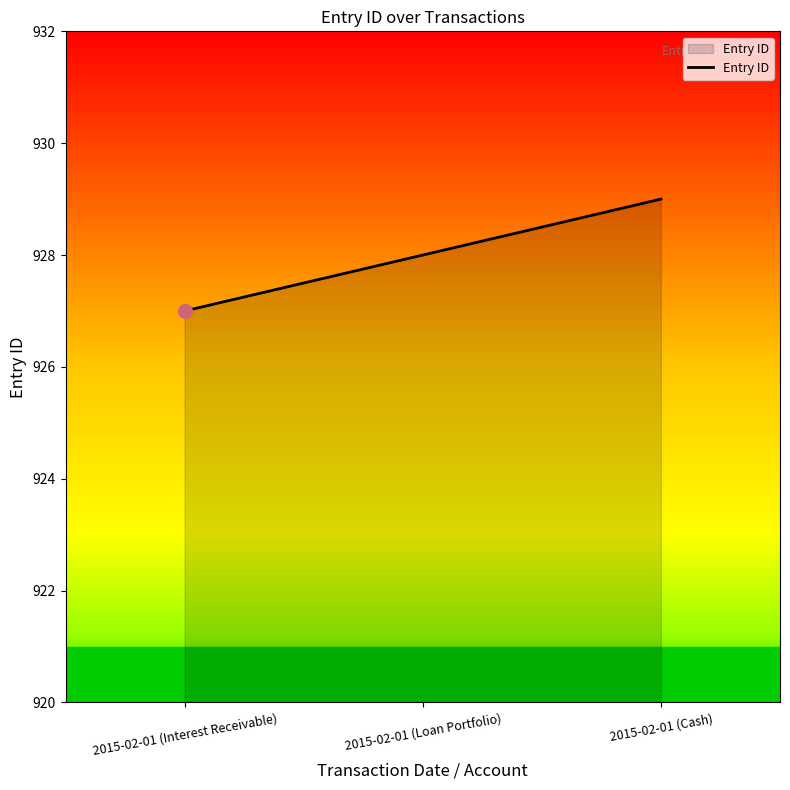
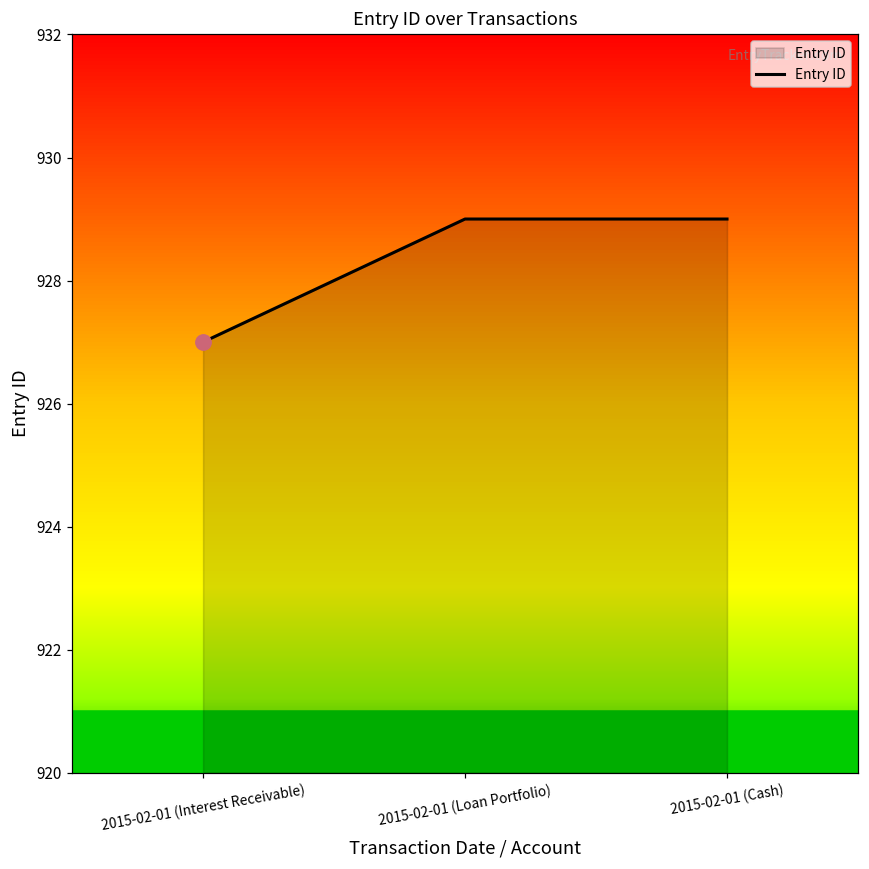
  {
    "Entry ID": {
-     "2015-02-01 (Loan Portfolio)": 928,
+     "2015-02-01 (Loan Portfolio)": 929,
      "2015-02-01 (Cash)": 929
    }
  }
